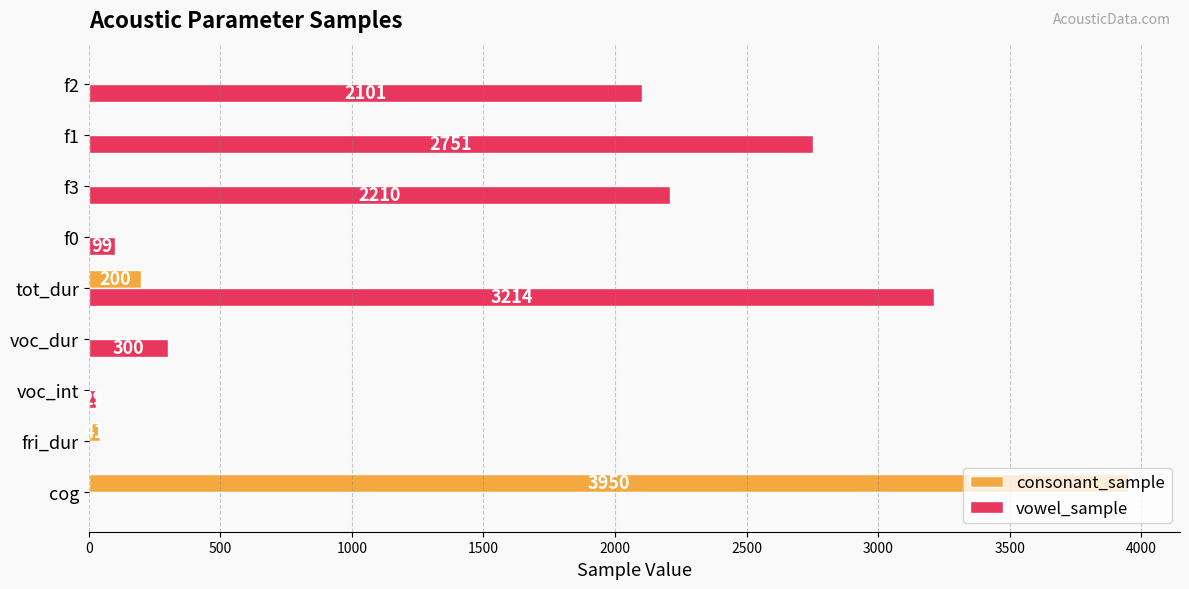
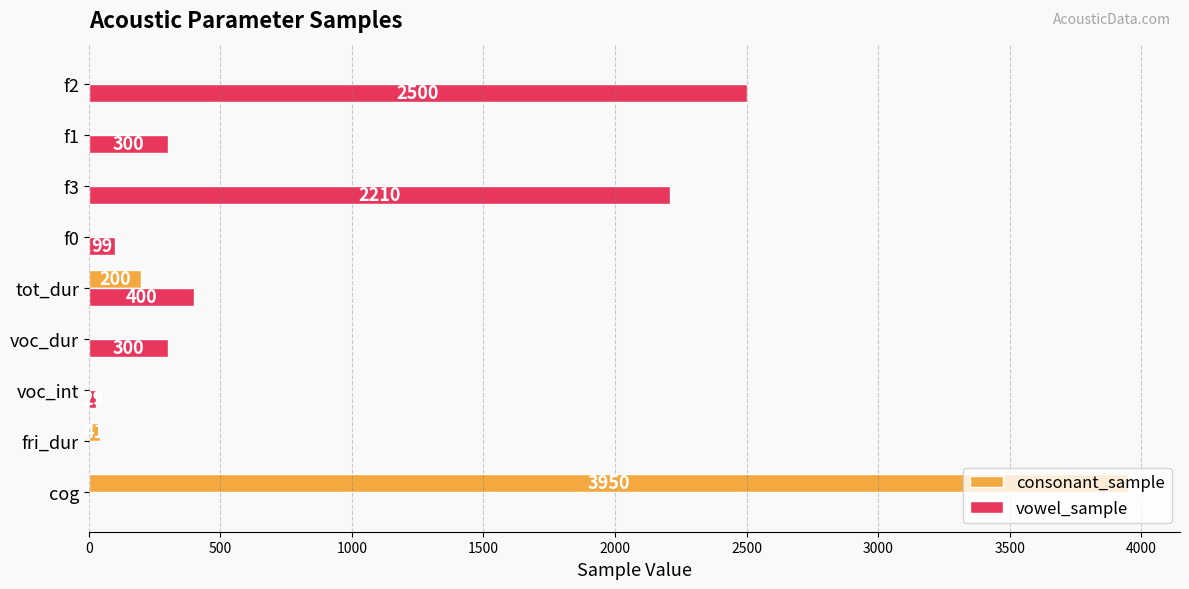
  {
    "consonant_sample": {
      "tot_dur": 200
    },
    "vowel_sample": {
-     "f2": 2101,
-     "f1": 2751,
+     "f2": 2500,
+     "f1": 300,
      "f3": 2210,
      "f0": 99,
-     "tot_dur": 3214,
+     "tot_dur": 400,
      "voc_dur": 300
    }
  }
